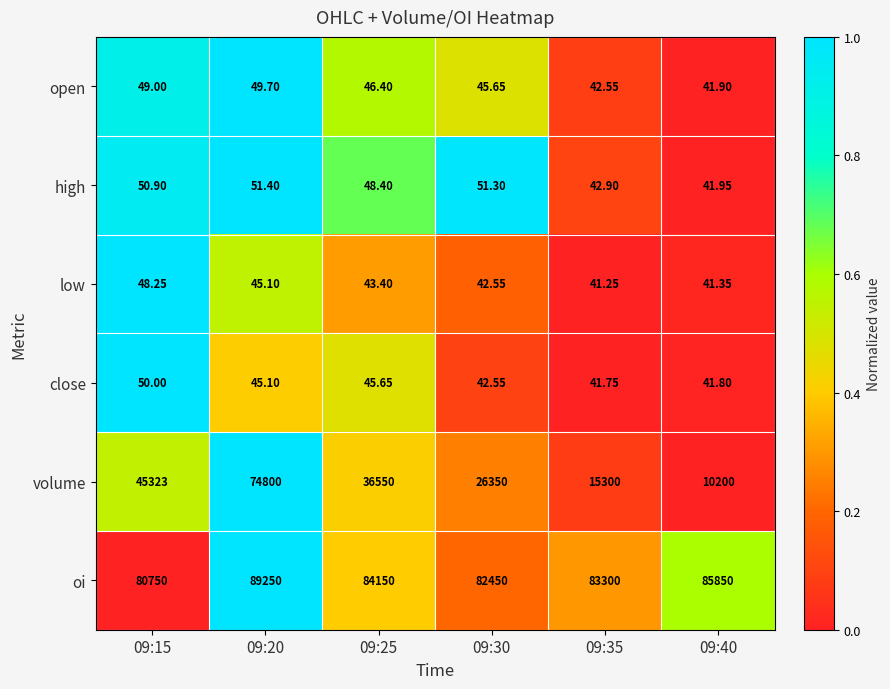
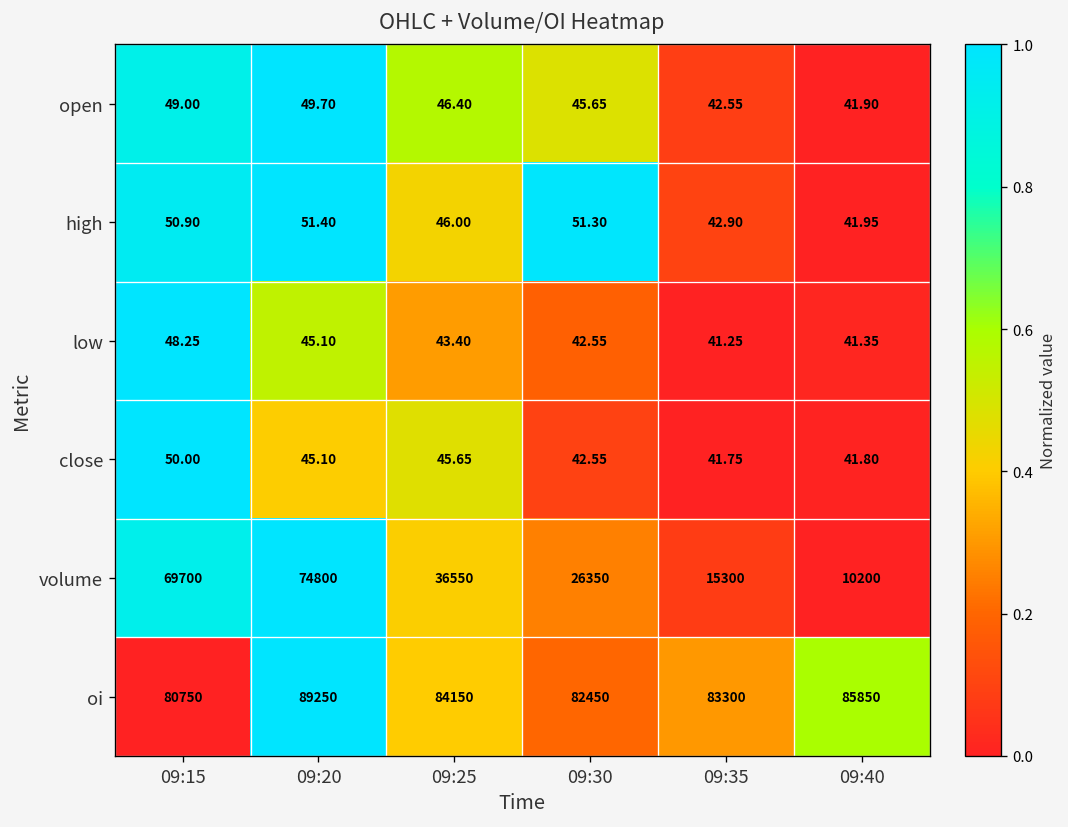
  {
    "open": {
      "09:15": 49.00,
      "09:20": 49.70,
      "09:25": 46.40,
      "09:30": 45.65,
      "09:35": 42.55,
      "09:40": 41.90
    },
    "high": {
      "09:15": 50.90,
      "09:20": 51.40,
-     "09:25": 48.40,
+     "09:25": 46.00,
      "09:30": 51.30,
      "09:35": 42.90,
      "09:40": 41.95
    },
    "low": {
      "09:15": 48.25,
      "09:20": 45.10,
      "09:25": 43.40,
      "09:30": 42.55,
      "09:35": 41.25,
      "09:40": 41.35
    },
    "close": {
      "09:15": 50.00,
      "09:20": 45.10,
      "09:25": 45.65,
      "09:30": 42.55,
      "09:35": 41.75,
      "09:40": 41.80
    },
    "volume": {
-     "09:15": 45323,
+     "09:15": 69700,
      "09:20": 74800,
      "09:25": 36550,
      "09:30": 26350,
      "09:35": 15300,
      "09:40": 10200
    },
    "oi": {
      "09:15": 80750,
      "09:20": 89250,
      "09:25": 84150,
      "09:30": 82450,
      "09:35": 83300,
      "09:40": 85850
    }
  }
